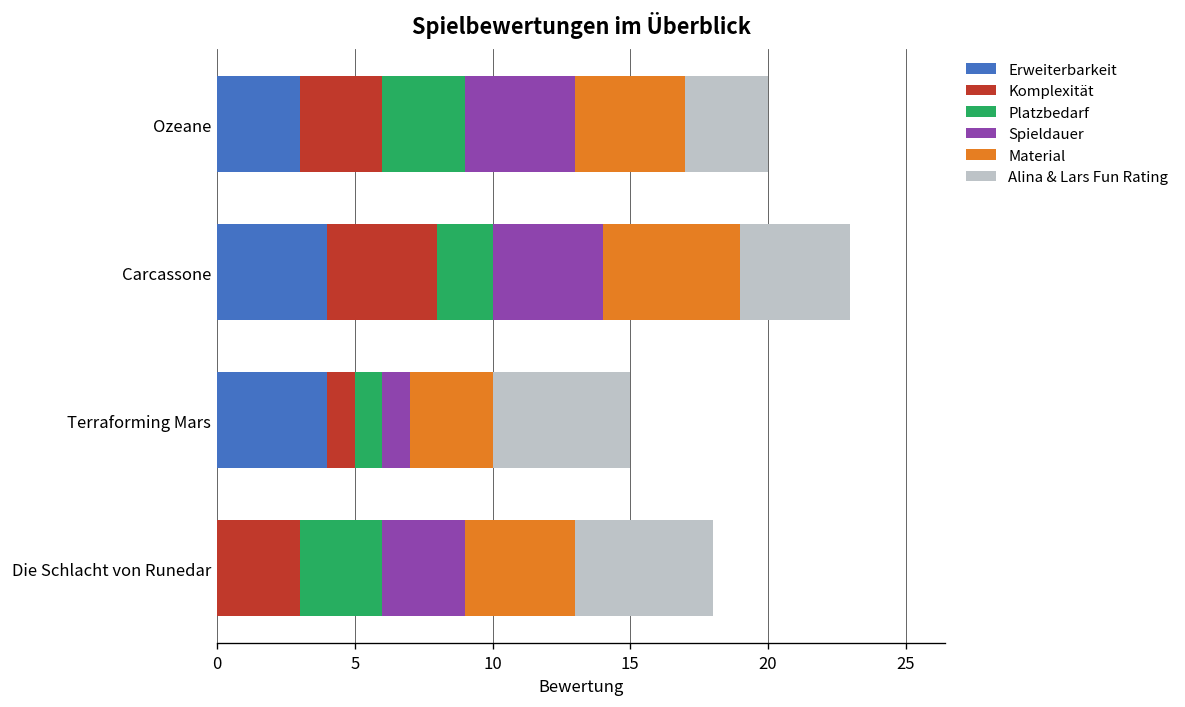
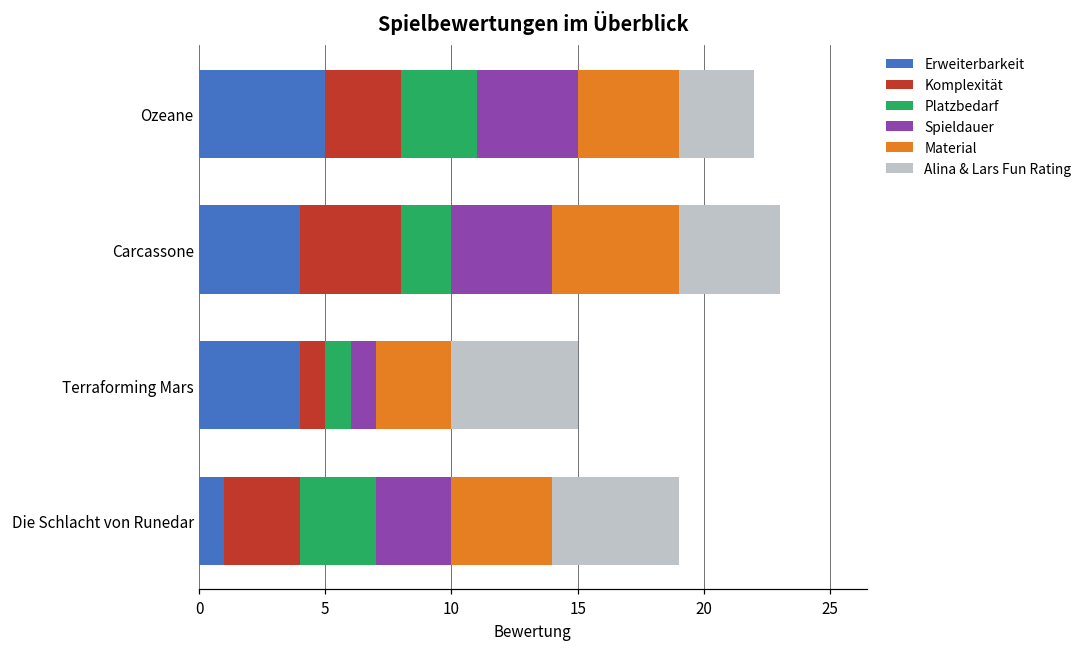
  {
    "Erweiterbarkeit": {
-     "Ozeane": 3,
+     "Ozeane": 5,
      "Carcassone": 4,
      "Terraforming Mars": 4,
-     "Die Schlacht von Runedar": 0
+     "Die Schlacht von Runedar": 1
    },
    "Komplexität": {
      "Ozeane": 3,
      "Carcassone": 4,
      "Terraforming Mars": 1,
      "Die Schlacht von Runedar": 3
    },
    "Platzbedarf": {
      "Ozeane": 3,
      "Carcassone": 2,
      "Terraforming Mars": 1,
      "Die Schlacht von Runedar": 3
    },
    "Spieldauer": {
      "Ozeane": 4,
      "Carcassone": 4,
      "Terraforming Mars": 1,
      "Die Schlacht von Runedar": 3
    },
    "Material": {
      "Ozeane": 4,
      "Carcassone": 5,
      "Terraforming Mars": 3,
      "Die Schlacht von Runedar": 4
    },
    "Alina & Lars Fun Rating": {
      "Ozeane": 3,
      "Carcassone": 4,
      "Terraforming Mars": 5,
      "Die Schlacht von Runedar": 5
    }
  }
